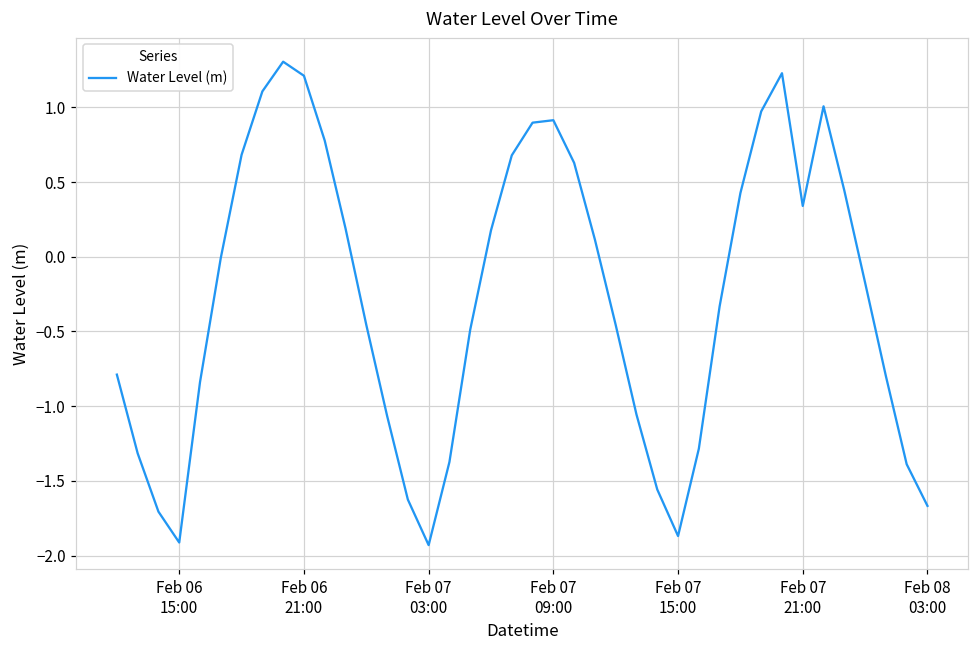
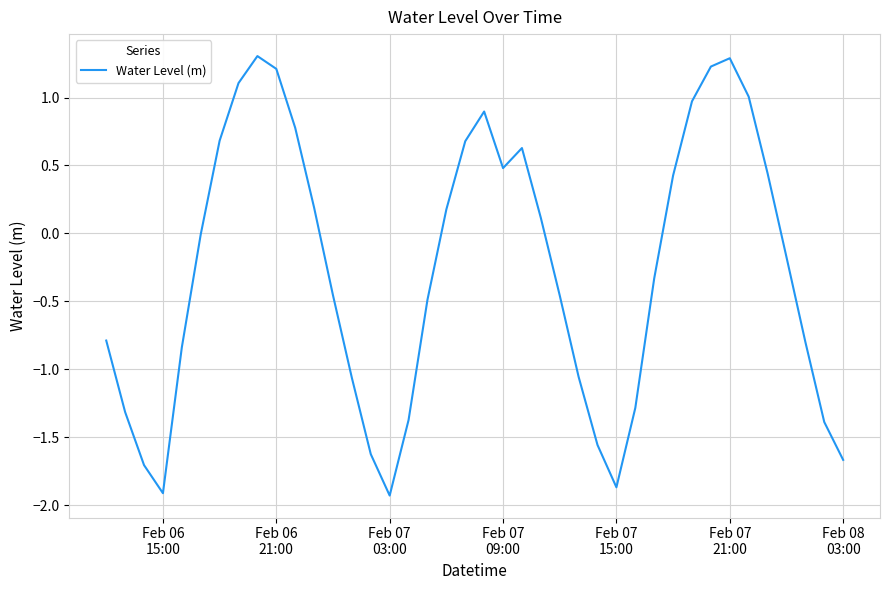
  {
    "Feb 06 15:00": -1.91,
    "Feb 06 21:00": 1.21,
    "Feb 07 03:00": -1.93,
-   "Feb 07 09:00": 0.91,
+   "Feb 07 09:00": 0.48,
    "Feb 07 15:00": -1.87,
-   "Feb 07 21:00": 0.34,
+   "Feb 07 21:00": 1.29,
    "Feb 08 03:00": -1.67
  }
